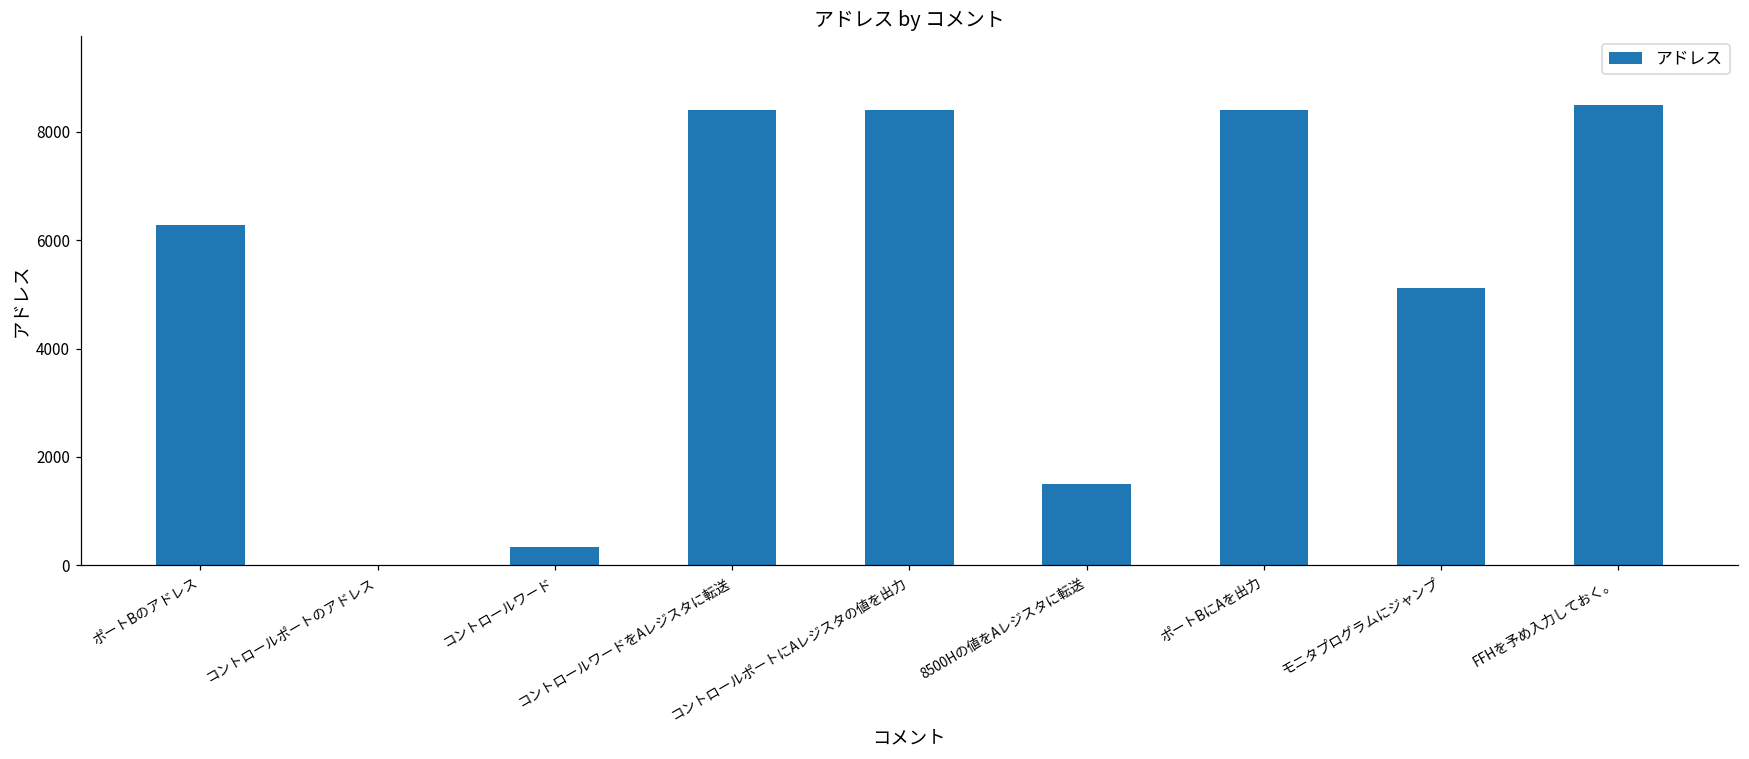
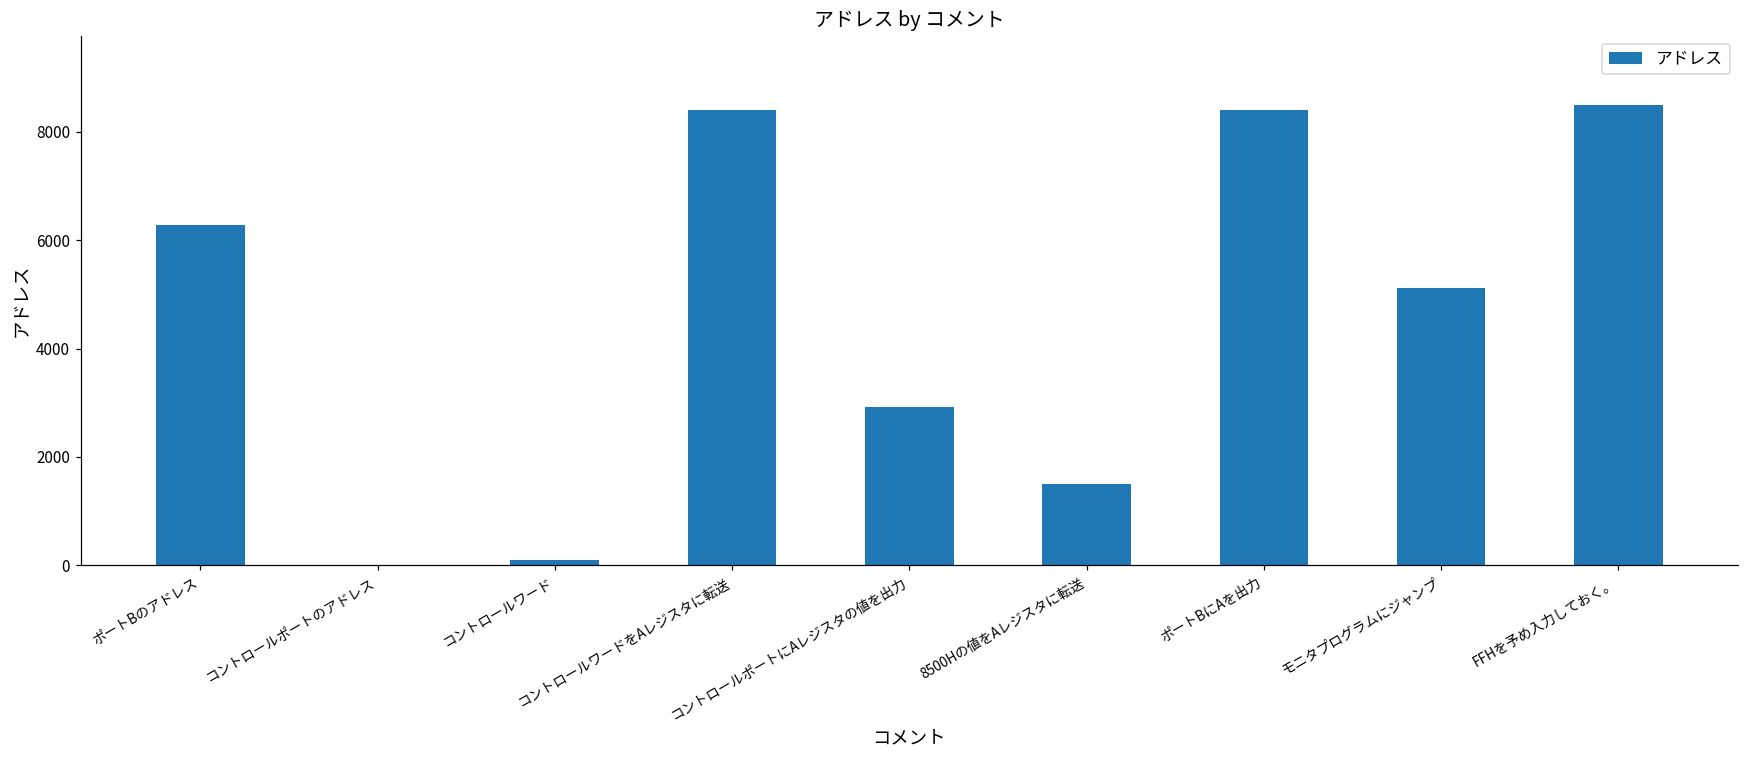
  {
    "ポートBのアドレス": 6300,
-   "コントロールワード": 300,
+   "コントロールワード": 100,
    "コントロールワードをAレジスタに転送": 8400,
-   "コントロールポートにAレジスタの値を出力": 8400,
+   "コントロールポートにAレジスタの値を出力": 2900,
    "8500Hの値をAレジスタに転送": 1500,
    "ポートBにAを出力": 8400,
    "モニタプログラムにジャンプ": 5100,
    "FFHを予め入力しておく。": 8500
  }
